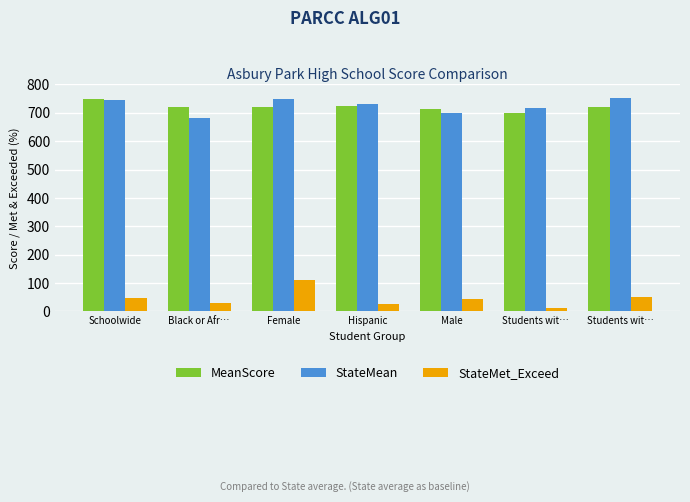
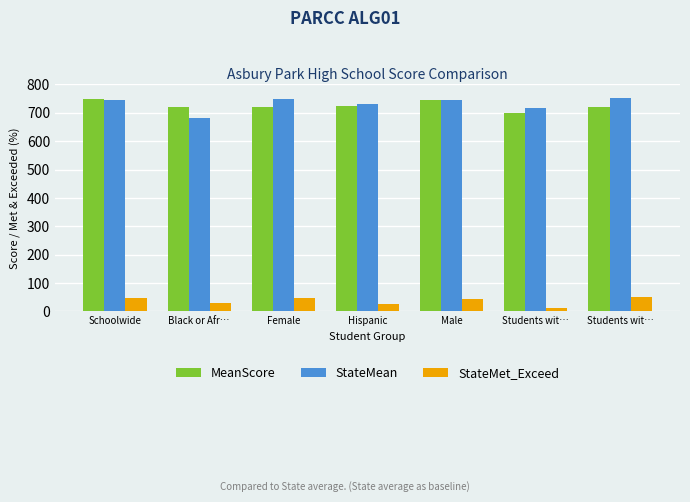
  {
    "MeanScore": {
      "Schoolwide": 750,
      "Black or Afr…": 720,
      "Female": 720,
      "Hispanic": 720,
-     "Male": 710
+     "Male": 740
    },
    "StateMean": {
      "Schoolwide": 750,
      "Black or Afr…": 680,
      "Female": 750,
      "Hispanic": 730,
-     "Male": 700
+     "Male": 750
    },
    "StateMet_Exceed": {
      "Schoolwide": 50,
      "Black or Afr…": 30,
-     "Female": 110,
+     "Female": 50,
      "Hispanic": 30,
      "Male": 40
    }
  }
